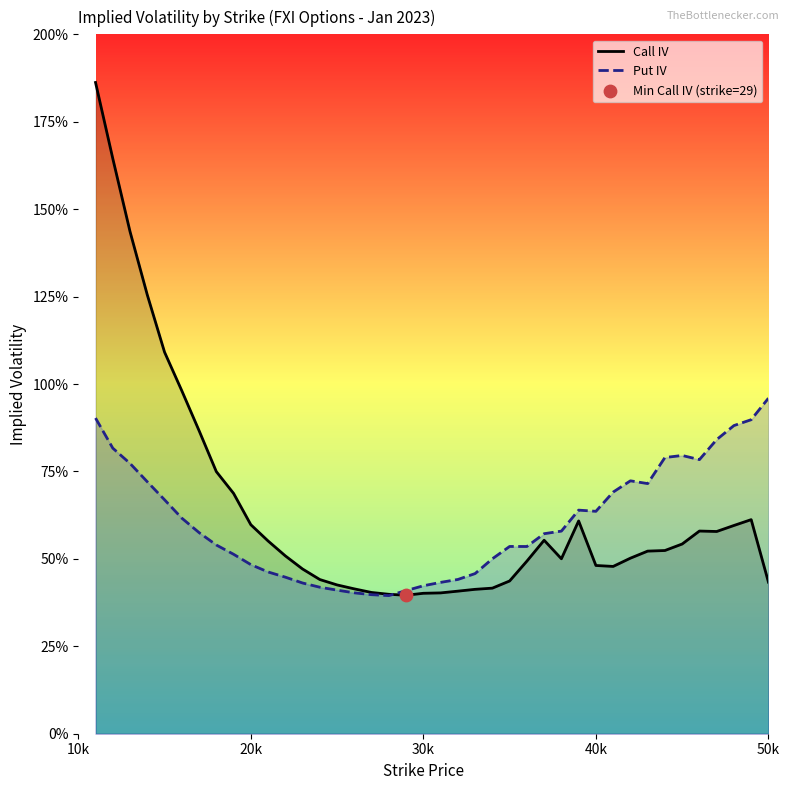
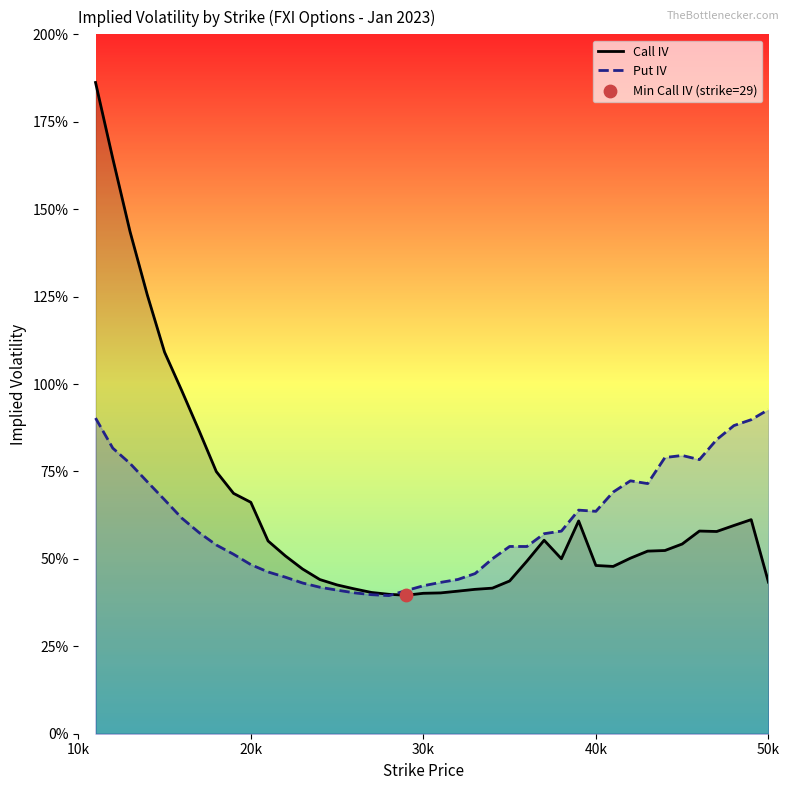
  {
    "Call IV": {
-     "20k": "60%",
+     "20k": "66%",
      "30k": "40%",
      "40k": "48%",
      "50k": "43%"
    },
    "Put IV": {
      "20k": "48%",
      "30k": "42%",
      "40k": "64%",
-     "50k": "96%"
+     "50k": "93%"
    }
  }
